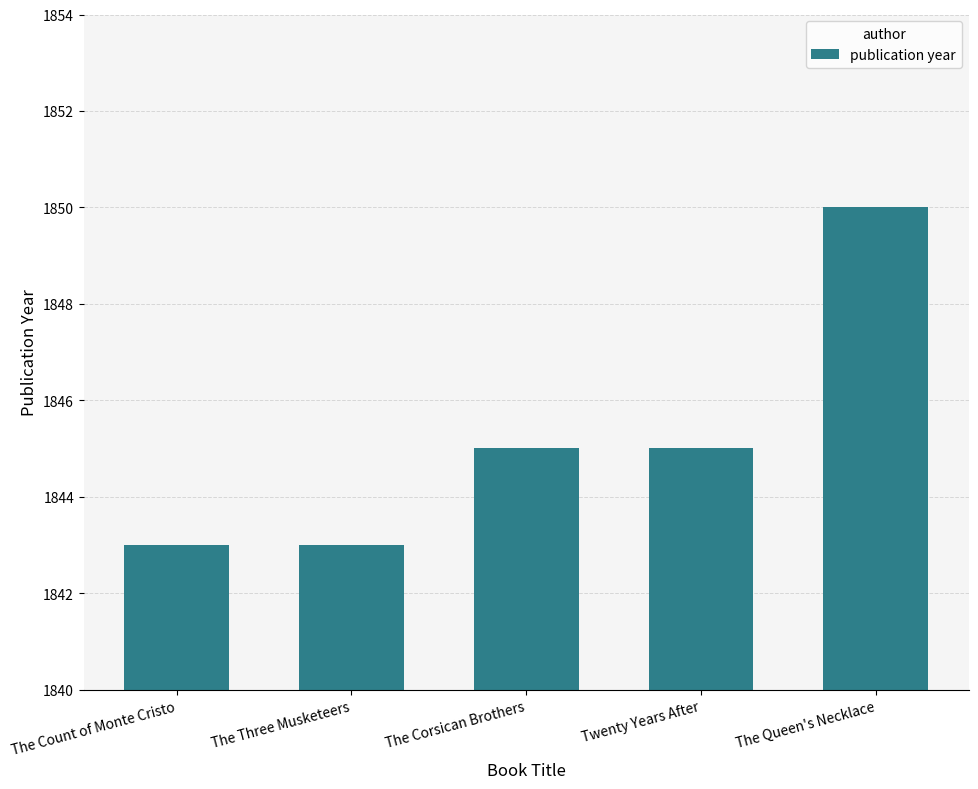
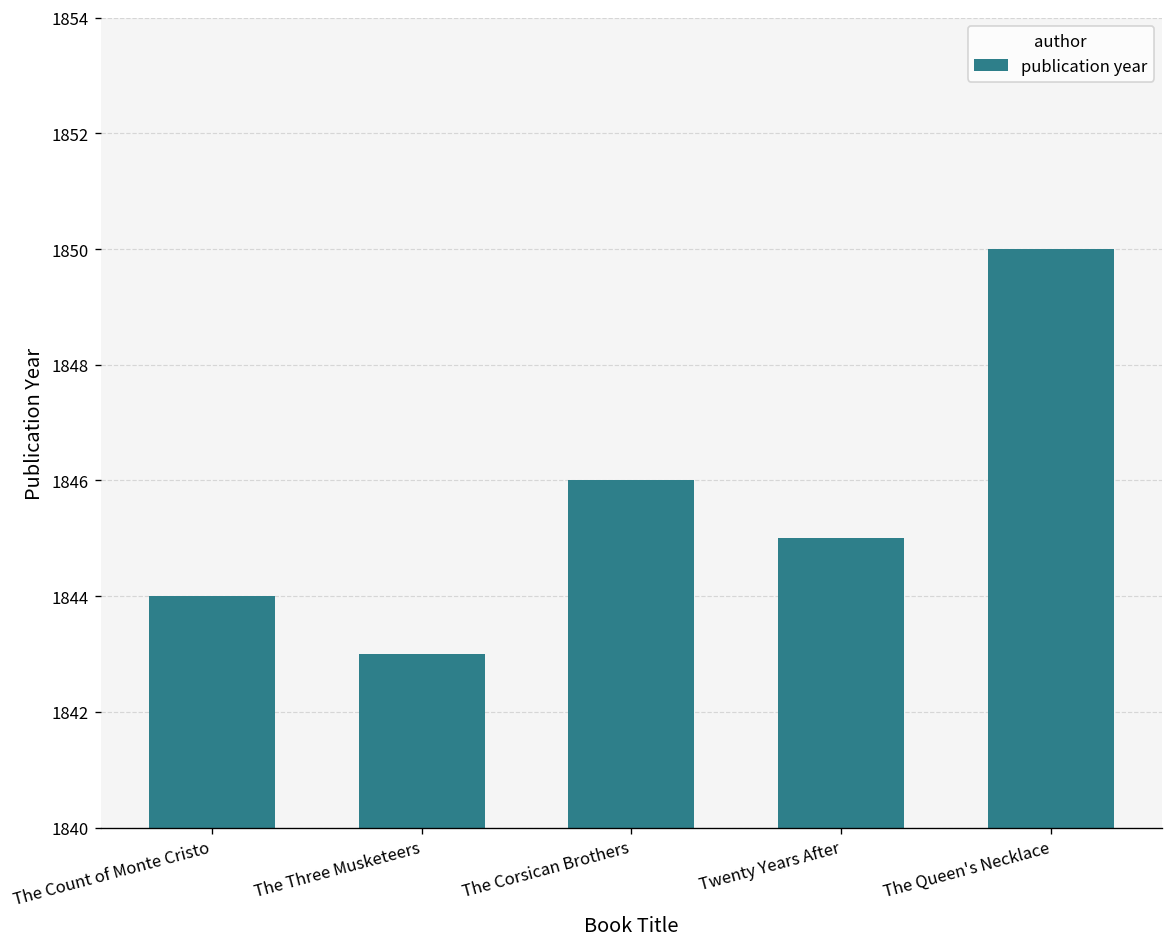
  {
-   "The Count of Monte Cristo": 1843,
+   "The Count of Monte Cristo": 1844,
    "The Three Musketeers": 1843,
-   "The Corsican Brothers": 1845,
+   "The Corsican Brothers": 1846,
    "Twenty Years After": 1845,
    "The Queen's Necklace": 1850
  }
